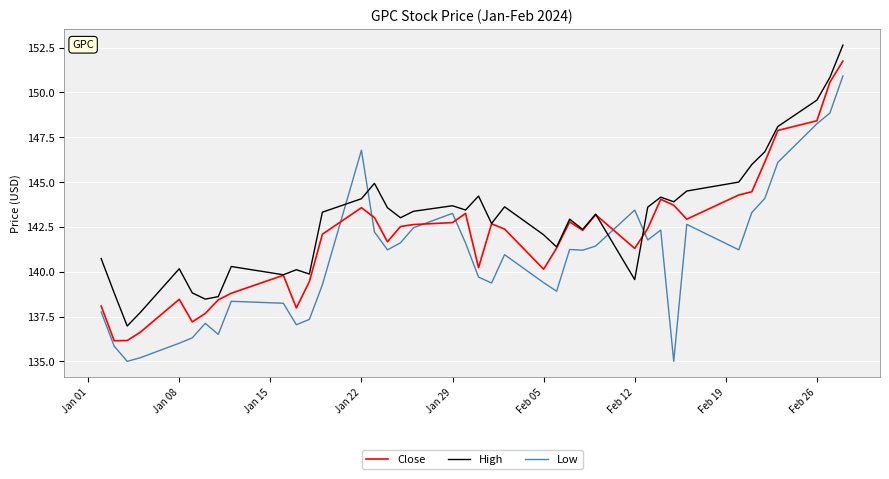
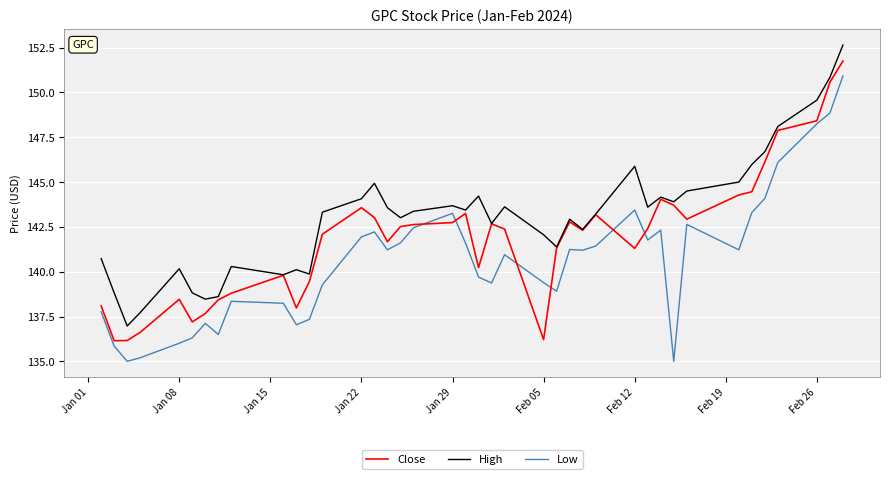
  {
    "Close": {
      "Jan 08": 138.5,
      "Jan 22": 143.6,
      "Jan 29": 142.7,
-     "Feb 05": 140.1,
+     "Feb 05": 136.2,
      "Feb 12": 141.3,
      "Feb 26": 148.4
    },
    "High": {
      "Jan 08": 140.2,
      "Jan 22": 144.1,
      "Jan 29": 143.7,
      "Feb 05": 142.1,
-     "Feb 12": 139.6,
+     "Feb 12": 145.9,
      "Feb 26": 149.6
    },
    "Low": {
      "Jan 08": 136.0,
-     "Jan 22": 146.8,
+     "Jan 22": 141.9,
      "Jan 29": 143.3,
      "Feb 05": 139.4,
      "Feb 12": 143.4,
      "Feb 26": 148.3
    }
  }
